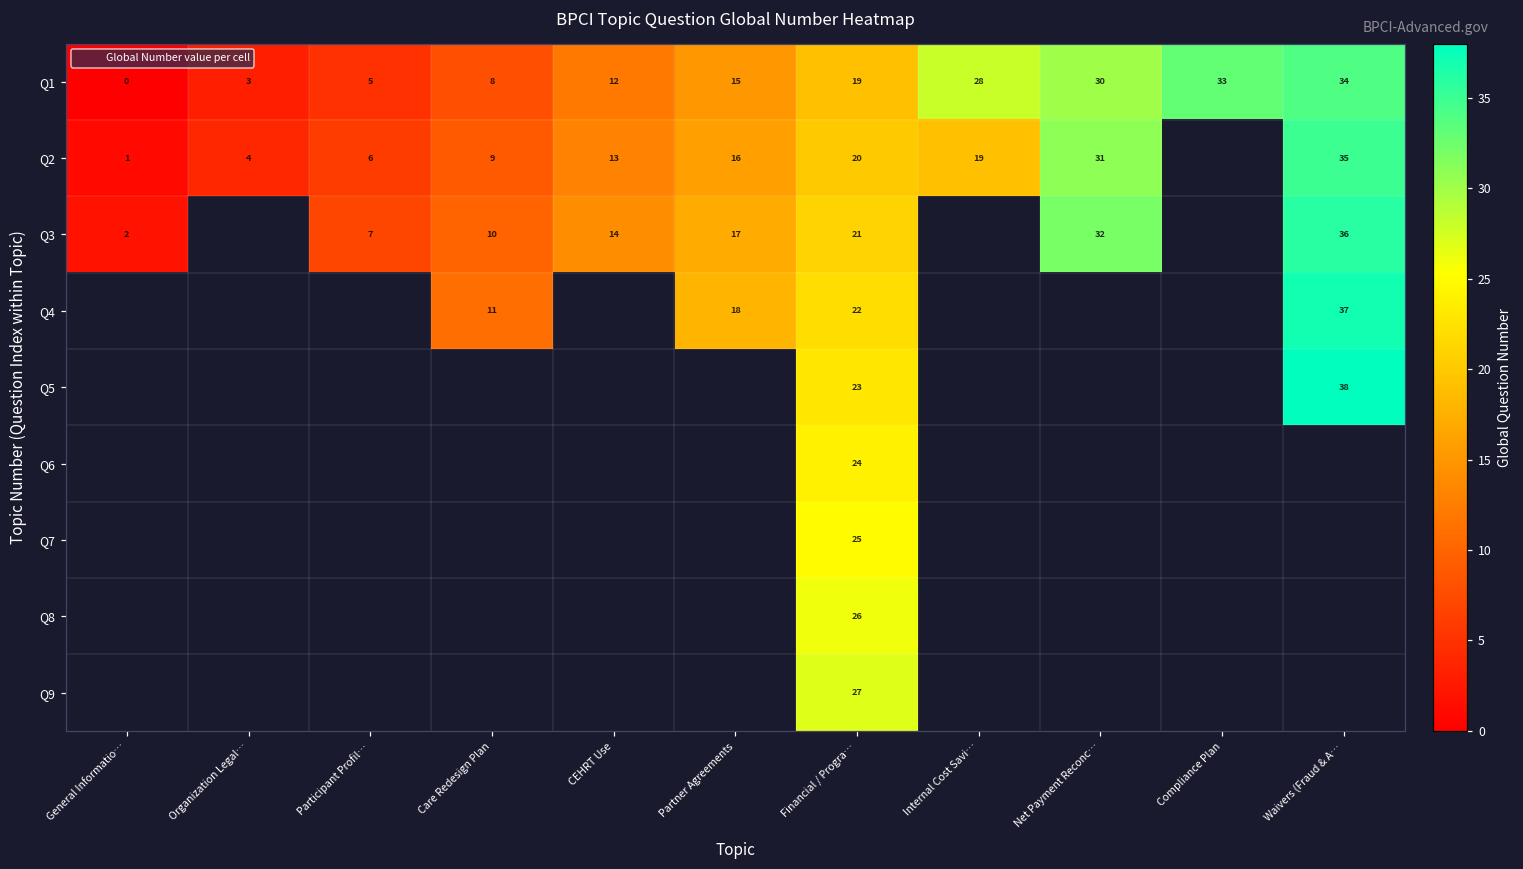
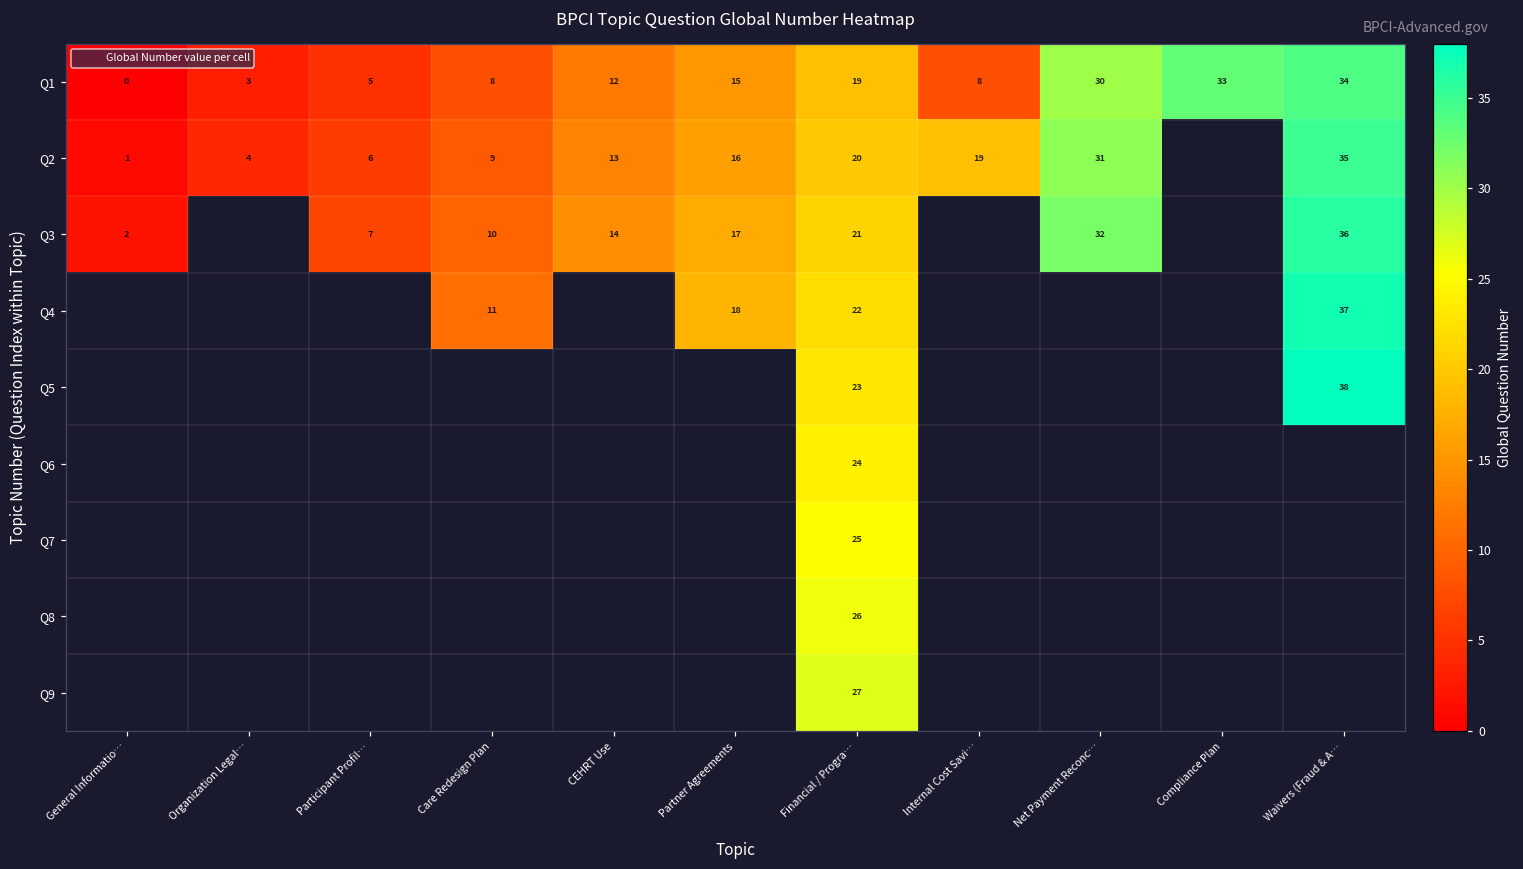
  {
    "Q1": {
      "General Informatio…": 0,
      "Organization Legal…": 3,
      "Participant Profil…": 5,
      "Care Redesign Plan": 8,
      "CEHRT Use": 12,
      "Partner Agreements": 15,
      "Financial / Progra…": 19,
-     "Internal Cost Savi…": 28,
+     "Internal Cost Savi…": 8,
      "Net Payment Reconc…": 30,
      "Compliance Plan": 33,
      "Waivers (Fraud & A…": 34
    },
    "Q2": {
      "General Informatio…": 1,
      "Organization Legal…": 4,
      "Participant Profil…": 6,
      "Care Redesign Plan": 9,
      "CEHRT Use": 13,
      "Partner Agreements": 16,
      "Financial / Progra…": 20,
      "Internal Cost Savi…": 19,
      "Net Payment Reconc…": 31,
      "Waivers (Fraud & A…": 35
    },
    "Q3": {
      "General Informatio…": 2,
      "Participant Profil…": 7,
      "Care Redesign Plan": 10,
      "CEHRT Use": 14,
      "Partner Agreements": 17,
      "Financial / Progra…": 21,
      "Net Payment Reconc…": 32,
      "Waivers (Fraud & A…": 36
    },
    "Q4": {
      "Care Redesign Plan": 11,
      "Partner Agreements": 18,
      "Financial / Progra…": 22,
      "Waivers (Fraud & A…": 37
    },
    "Q5": {
      "Financial / Progra…": 23,
      "Waivers (Fraud & A…": 38
    },
    "Q6": {
      "Financial / Progra…": 24
    },
    "Q7": {
      "Financial / Progra…": 25
    },
    "Q8": {
      "Financial / Progra…": 26
    },
    "Q9": {
      "Financial / Progra…": 27
    }
  }
